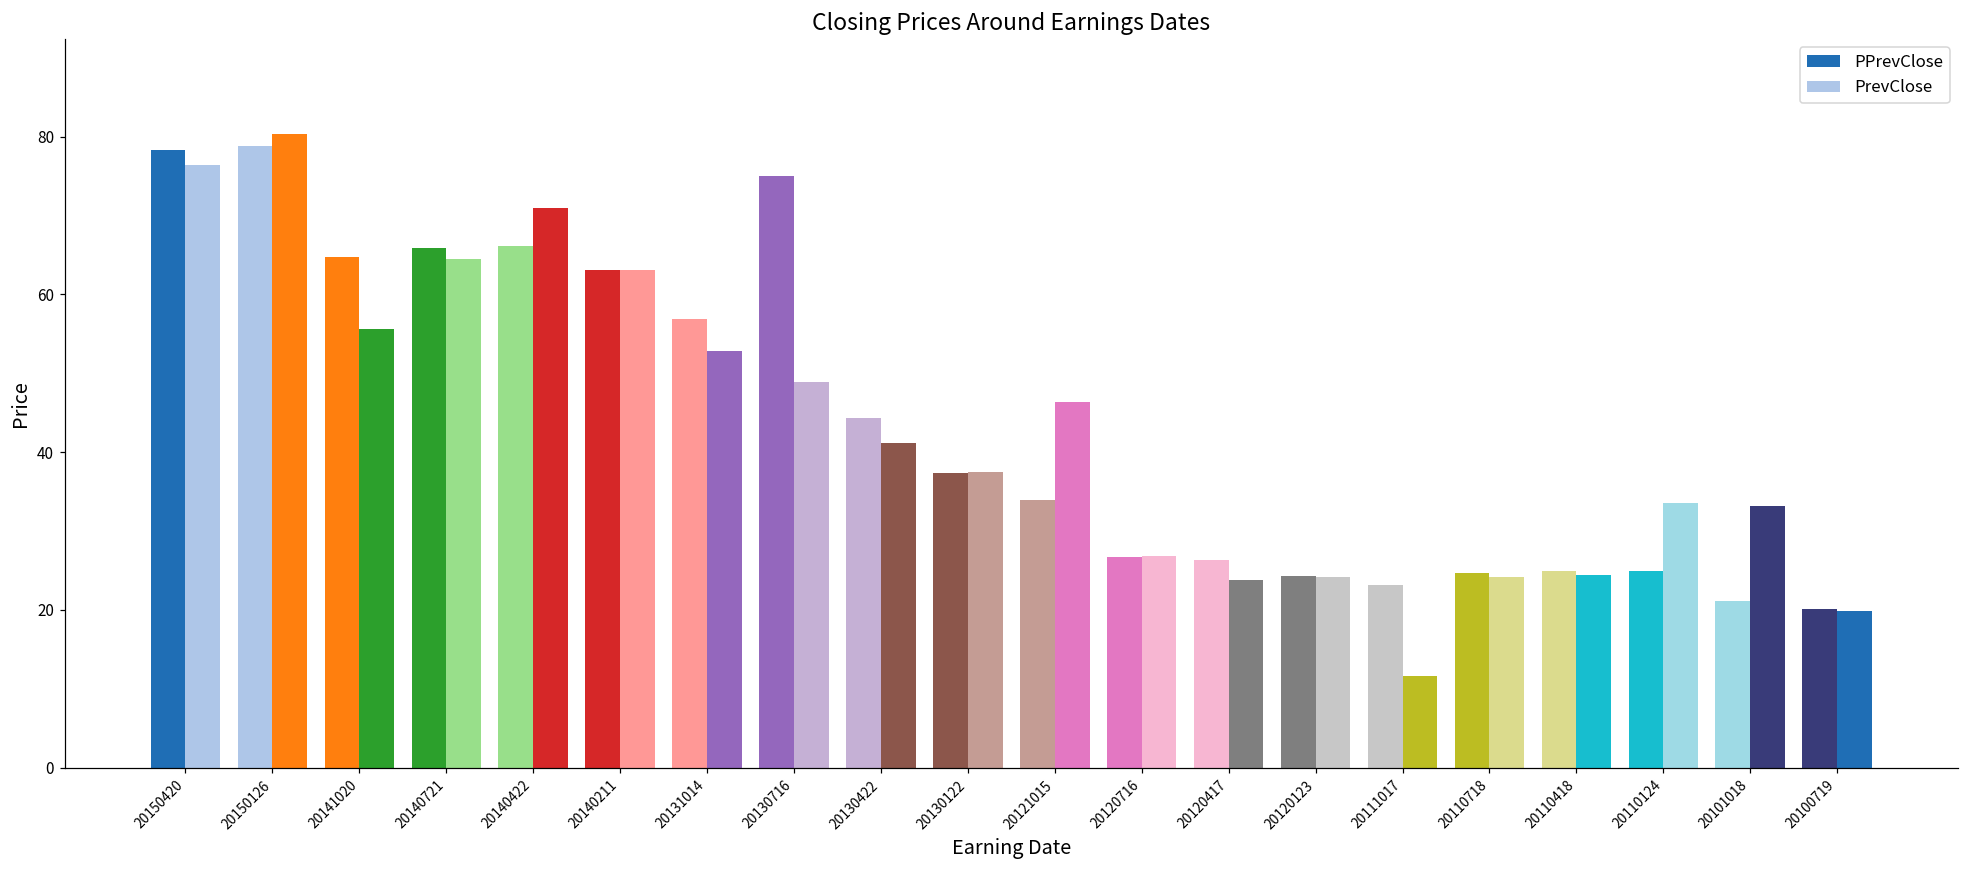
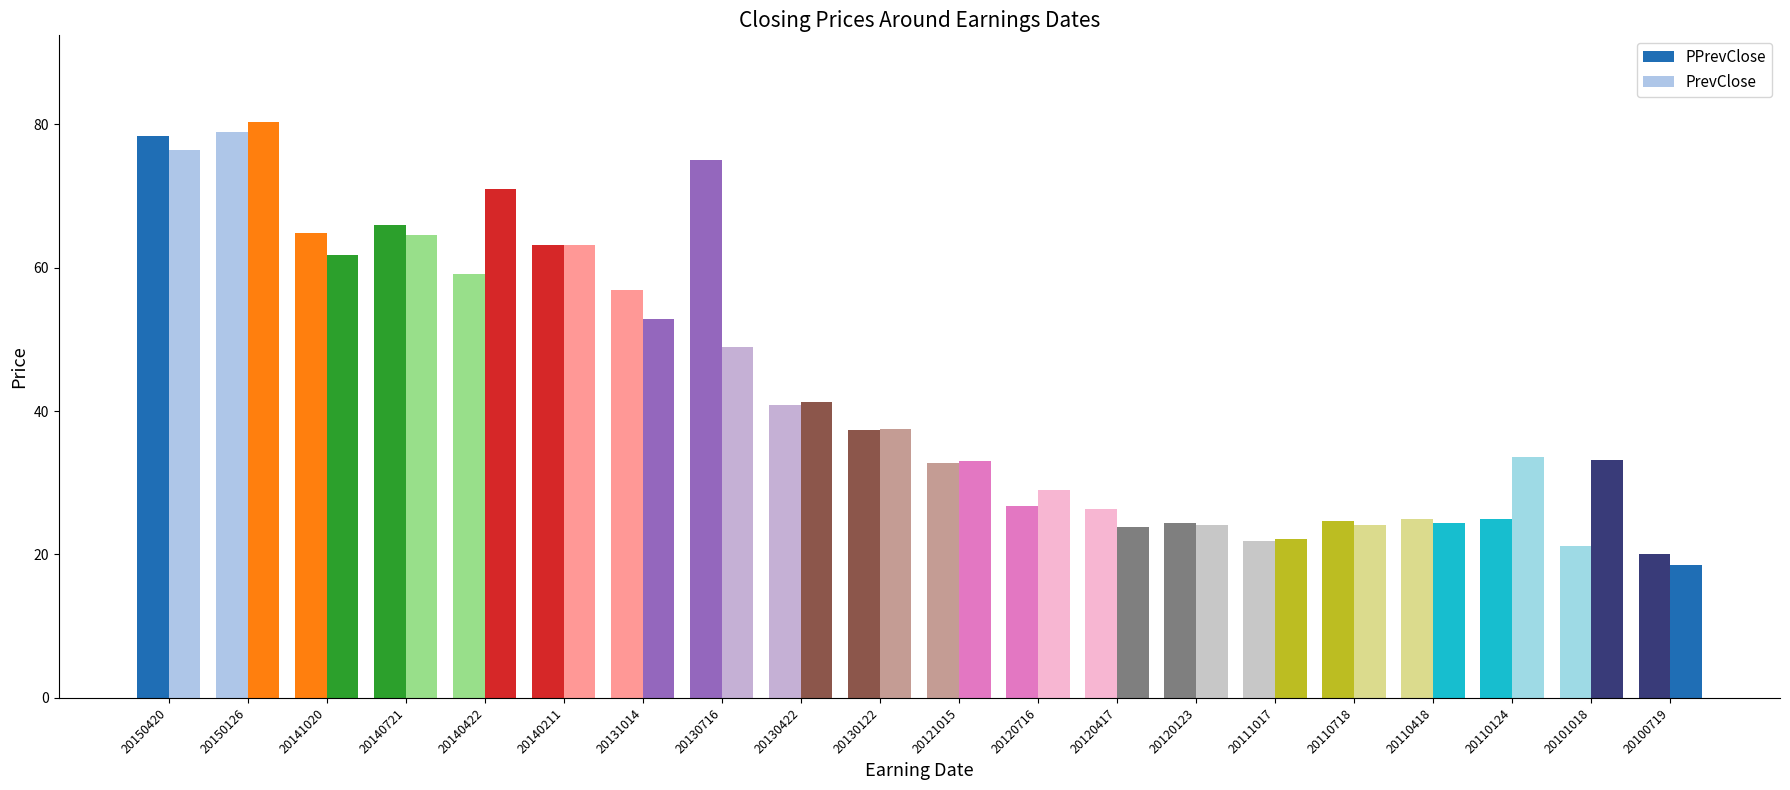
  {
    "PPrevClose": {
      "20150420": 78,
      "20150126": 79,
      "20141020": 65,
      "20140721": 66,
-     "20140422": 66,
+     "20140422": 59,
      "20140211": 63,
      "20131014": 57,
      "20130716": 75,
-     "20130422": 44,
+     "20130422": 41,
      "20130122": 37,
-     "20121015": 34,
+     "20121015": 33,
      "20120716": 27,
      "20120417": 26,
      "20120123": 24,
-     "20111017": 23,
+     "20111017": 22,
      "20110718": 25,
      "20110418": 25,
      "20110124": 25,
      "20101018": 21,
      "20100719": 20
    },
    "PrevClose": {
      "20150420": 76,
      "20150126": 80,
-     "20141020": 56,
+     "20141020": 62,
      "20140721": 64,
      "20140422": 71,
      "20140211": 63,
      "20131014": 53,
      "20130716": 49,
      "20130422": 41,
      "20130122": 37,
-     "20121015": 46,
-     "20120716": 27,
+     "20121015": 33,
+     "20120716": 29,
      "20120417": 24,
      "20120123": 24,
-     "20111017": 12,
+     "20111017": 22,
      "20110718": 24,
      "20110418": 24,
      "20110124": 34,
      "20101018": 33,
-     "20100719": 20
+     "20100719": 19
    }
  }
